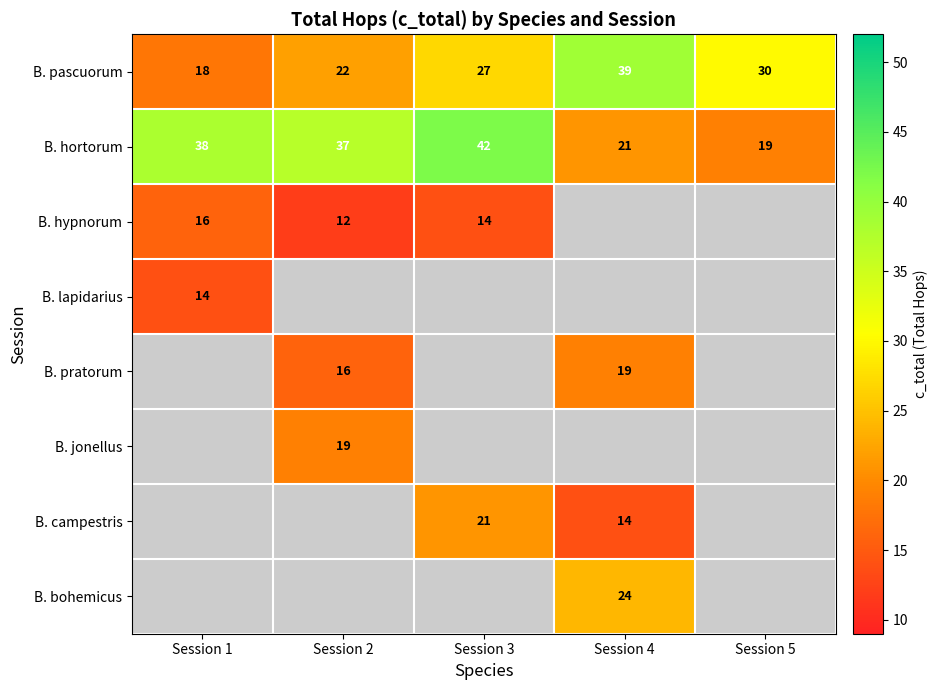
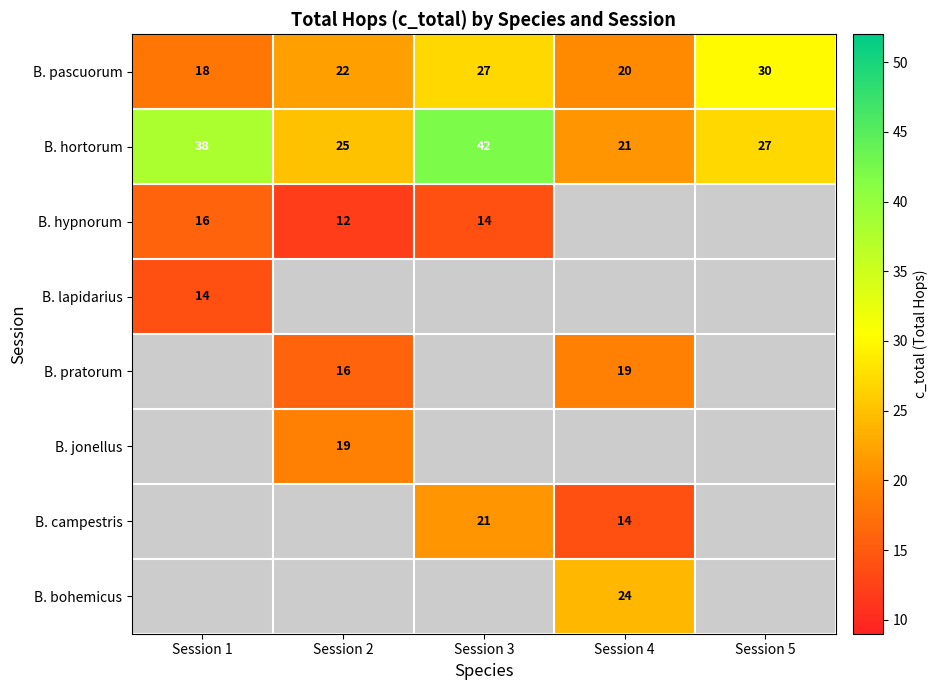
  {
    "B. pascuorum": {
      "Session 1": 18,
      "Session 2": 22,
      "Session 3": 27,
-     "Session 4": 39,
+     "Session 4": 20,
      "Session 5": 30
    },
    "B. hortorum": {
      "Session 1": 38,
-     "Session 2": 37,
+     "Session 2": 25,
      "Session 3": 42,
      "Session 4": 21,
-     "Session 5": 19
+     "Session 5": 27
    },
    "B. hypnorum": {
      "Session 1": 16,
      "Session 2": 12,
      "Session 3": 14
    },
    "B. lapidarius": {
      "Session 1": 14
    },
    "B. pratorum": {
      "Session 2": 16,
      "Session 4": 19
    },
    "B. jonellus": {
      "Session 2": 19
    },
    "B. campestris": {
      "Session 3": 21,
      "Session 4": 14
    },
    "B. bohemicus": {
      "Session 4": 24
    }
  }
